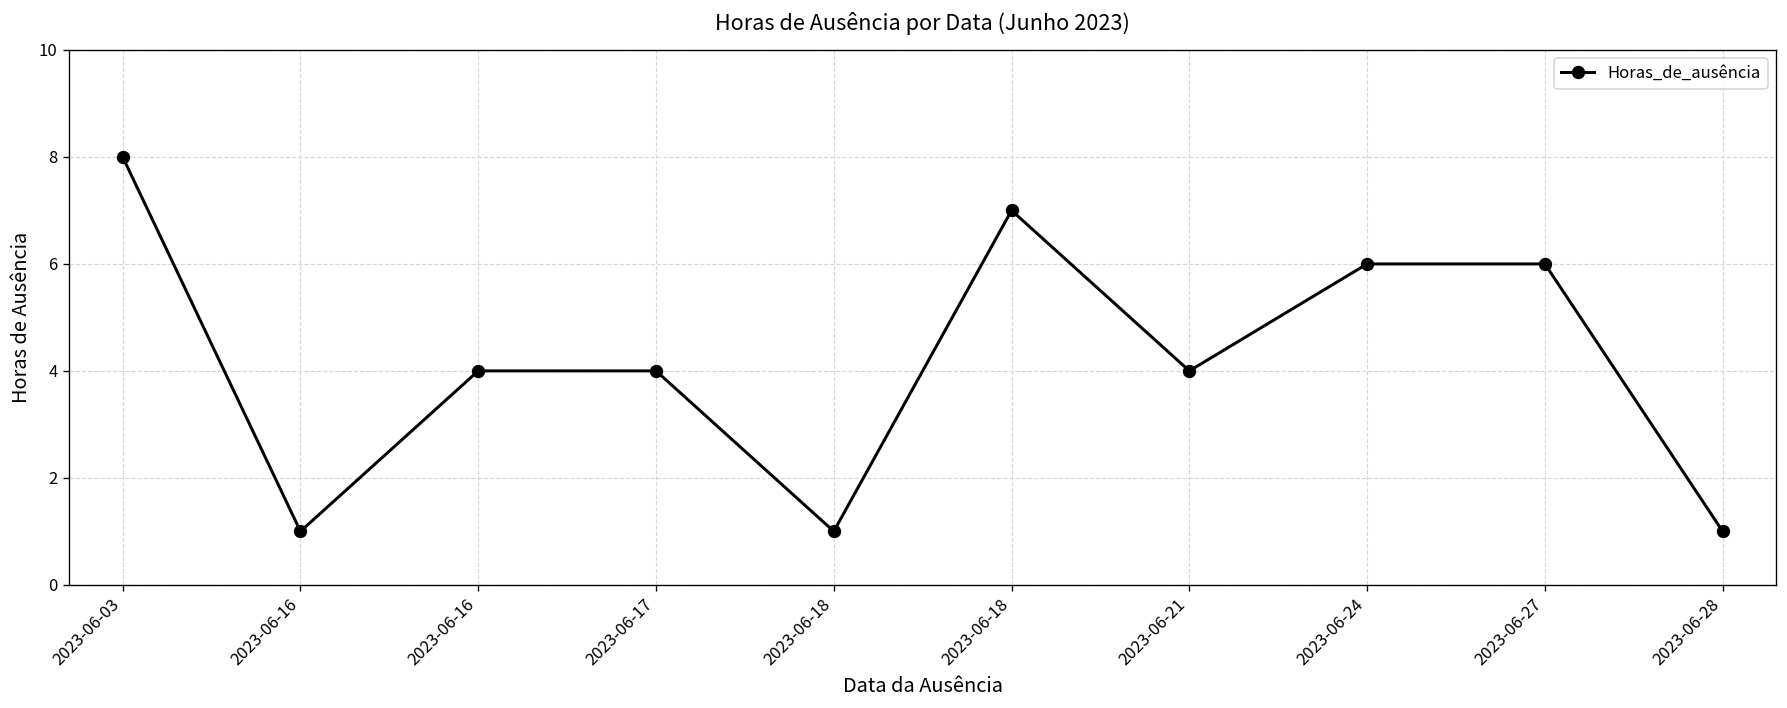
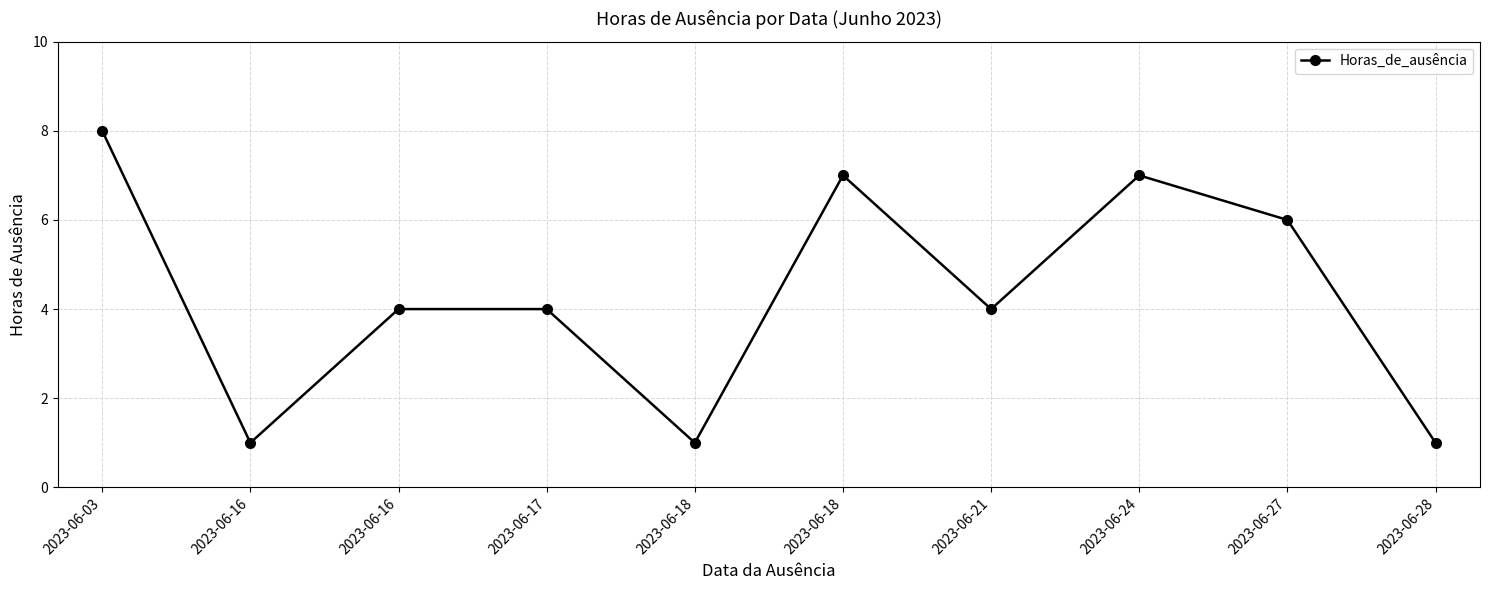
  {
    "2023-06-03": 8,
    "2023-06-17": 4,
    "2023-06-21": 4,
-   "2023-06-24": 6,
+   "2023-06-24": 7,
    "2023-06-27": 6,
    "2023-06-28": 1
  }
